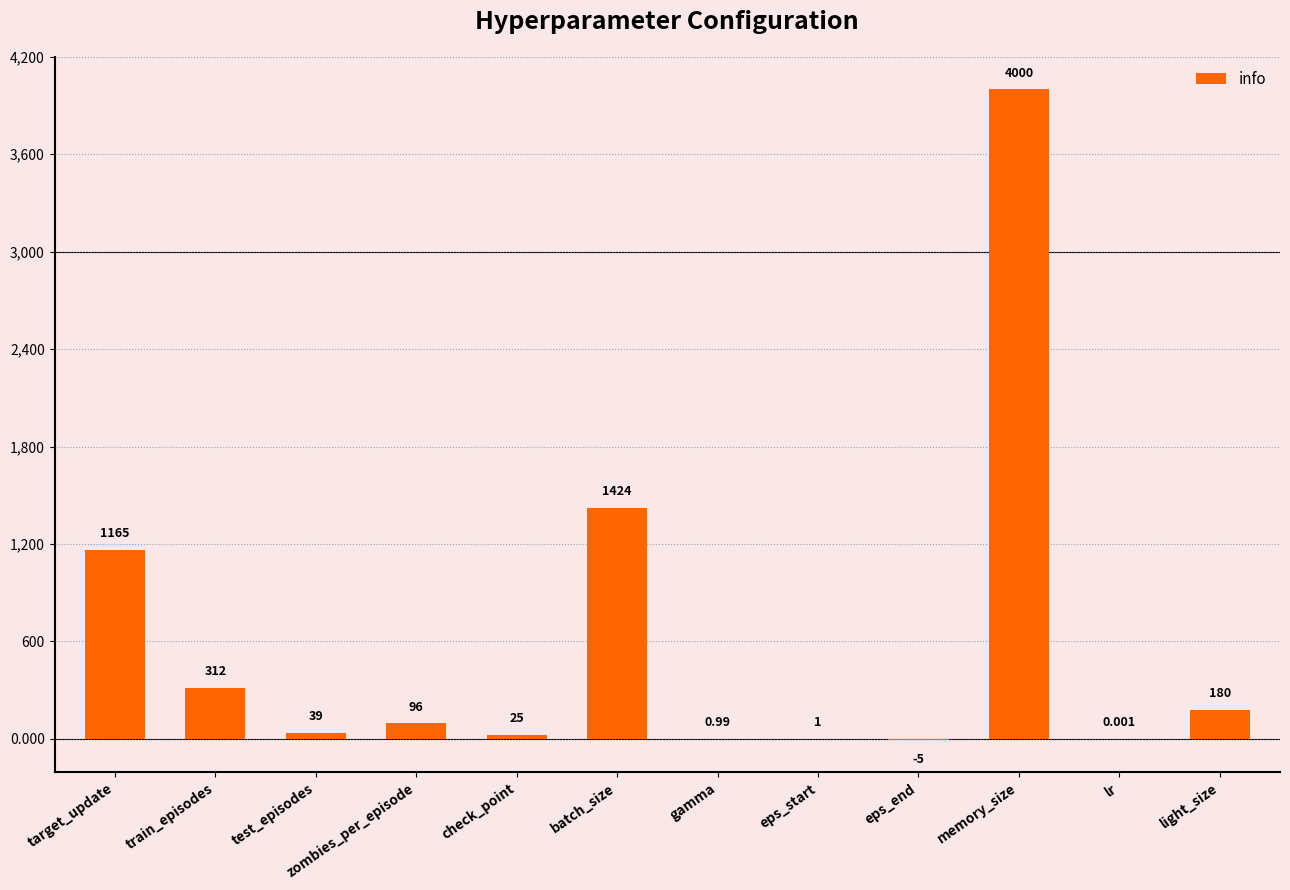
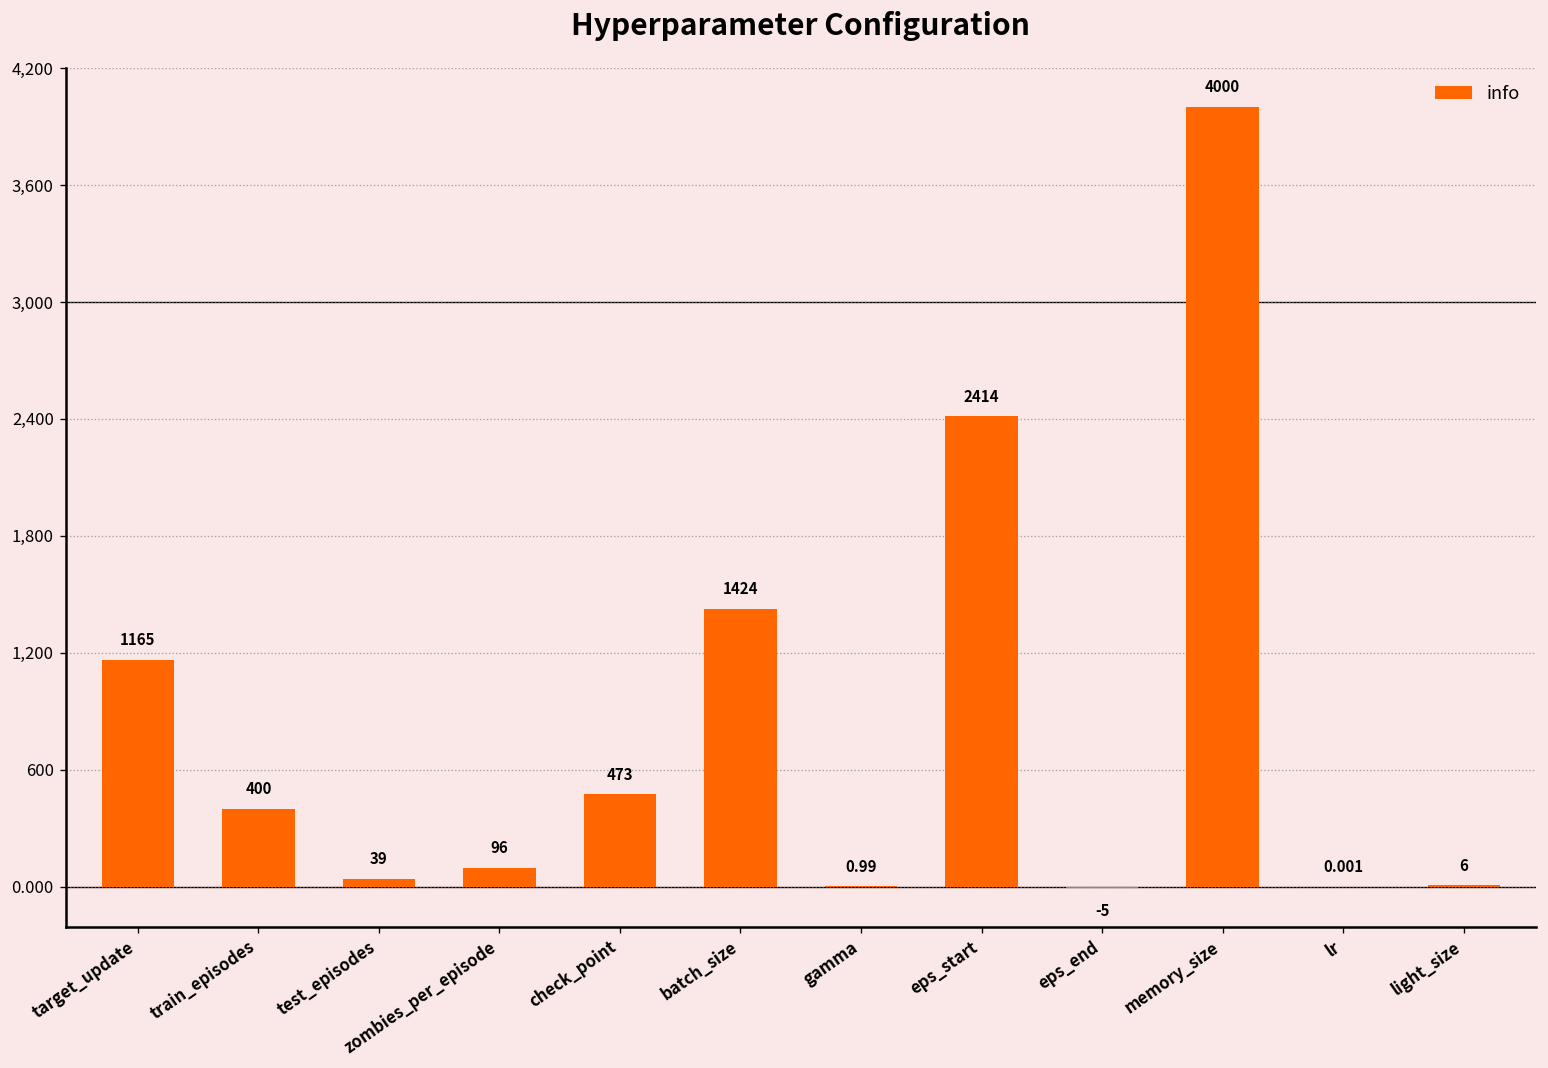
  {
    "target_update": 1165,
-   "train_episodes": 312,
+   "train_episodes": 400,
    "test_episodes": 39,
    "zombies_per_episode": 96,
-   "check_point": 25,
+   "check_point": 473,
    "batch_size": 1424,
    "gamma": 0.99,
-   "eps_start": 1,
+   "eps_start": 2414,
    "eps_end": -5,
    "memory_size": 4000,
    "lr": 0.001,
-   "light_size": 180
+   "light_size": 6
  }
